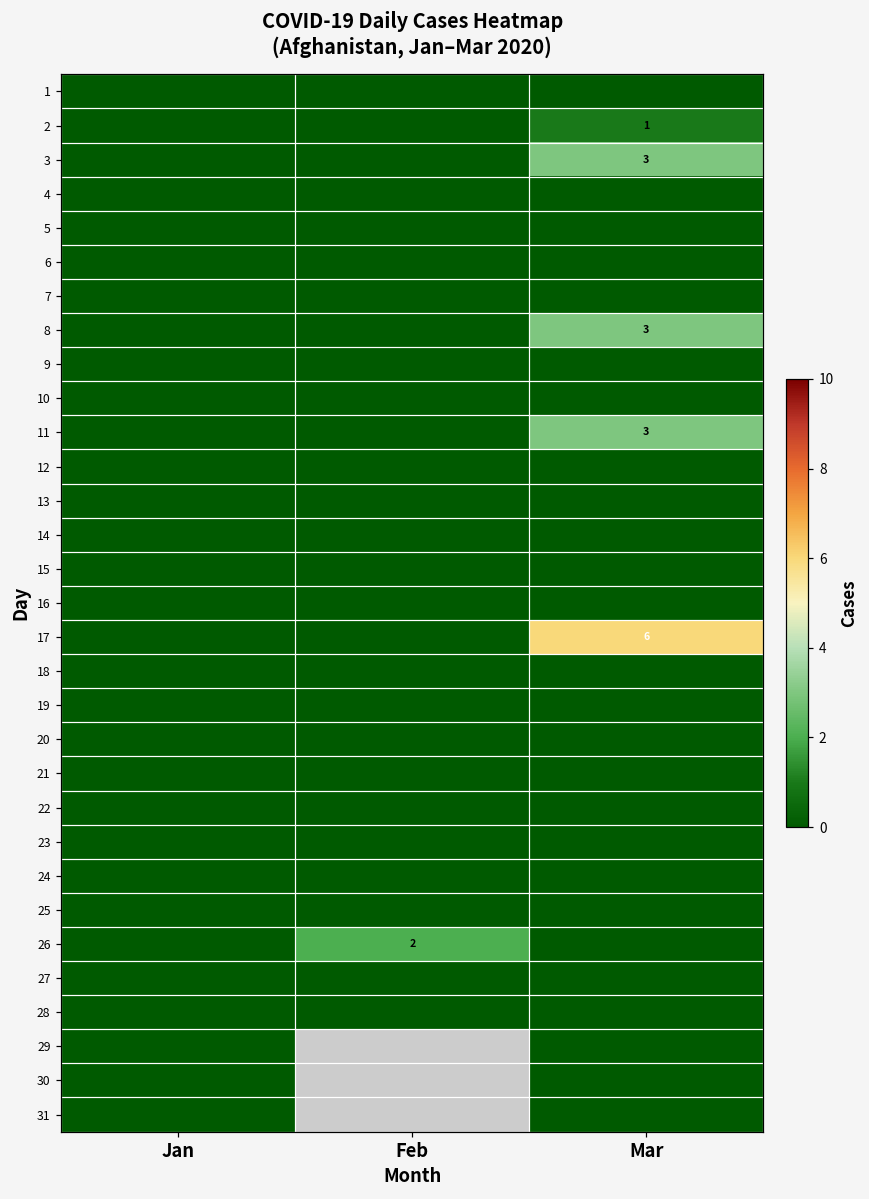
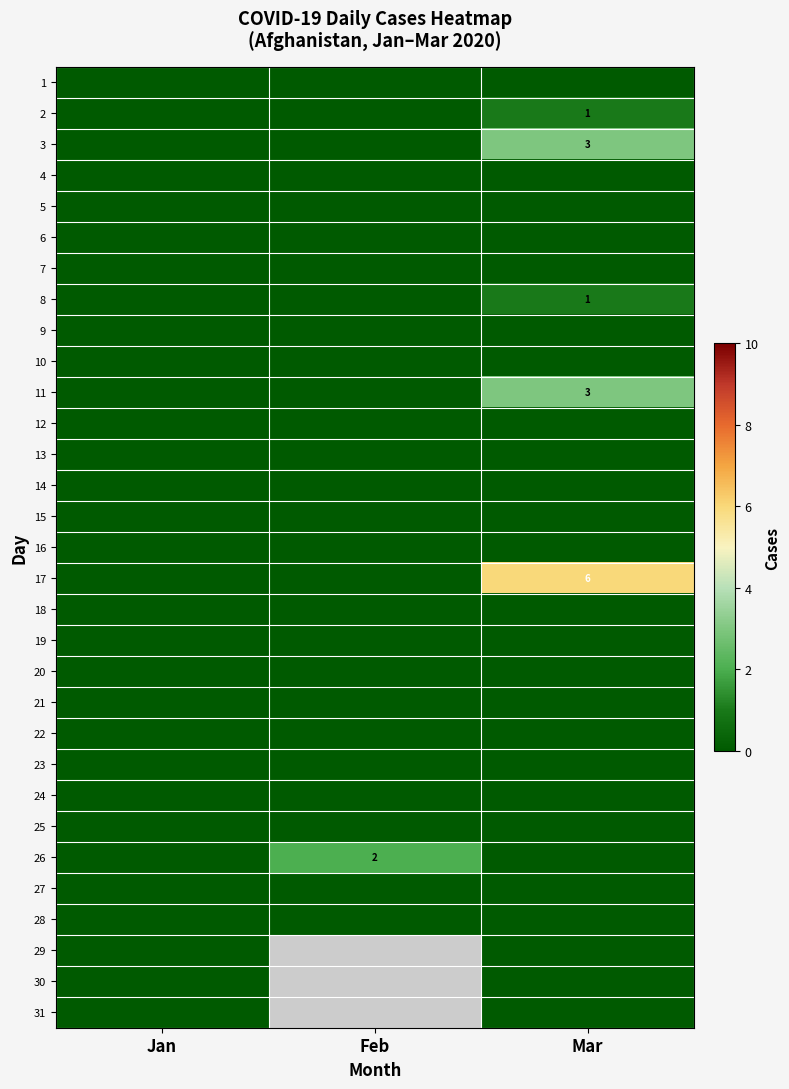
  {
    "2": {
      "Mar": 1
    },
    "3": {
      "Mar": 3
    },
    "8": {
-     "Mar": 3
+     "Mar": 1
    },
    "11": {
      "Mar": 3
    },
    "17": {
      "Mar": 6
    },
    "26": {
      "Feb": 2
    }
  }
